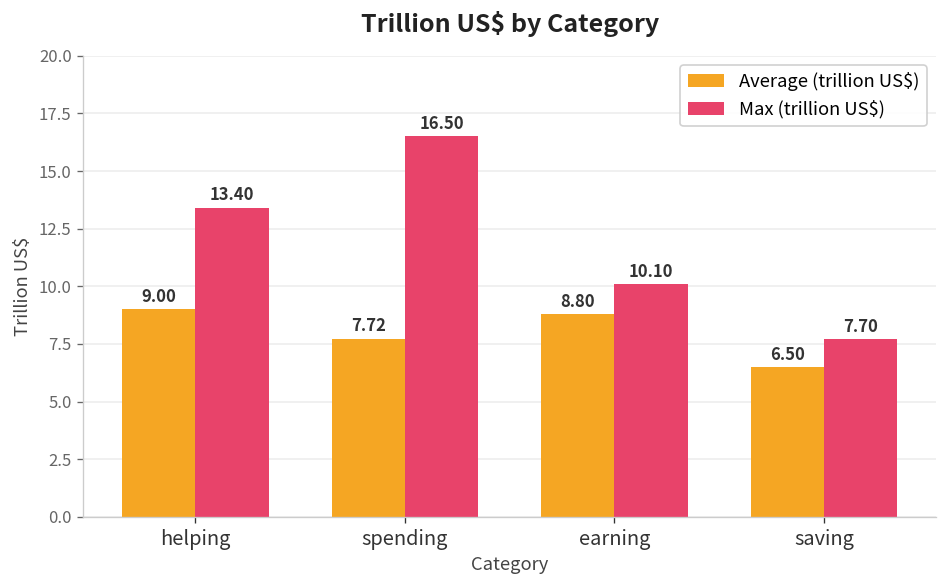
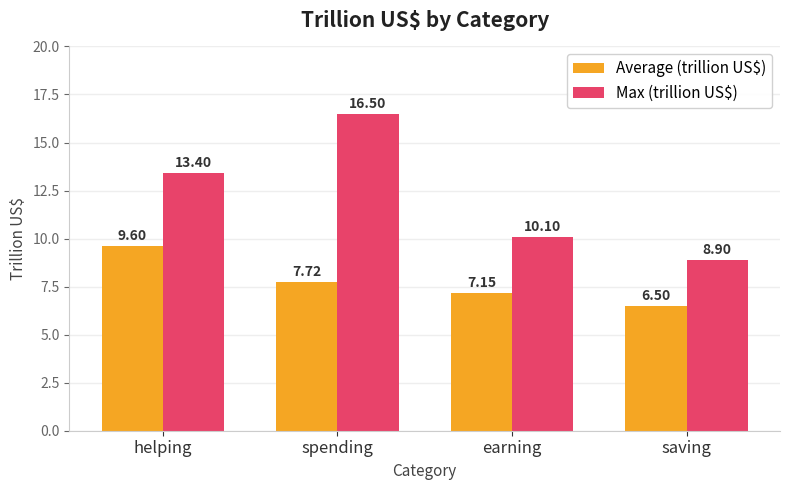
  {
    "Average (trillion US$)": {
-     "helping": 9.00,
+     "helping": 9.60,
      "spending": 7.72,
-     "earning": 8.80,
+     "earning": 7.15,
      "saving": 6.50
    },
    "Max (trillion US$)": {
      "helping": 13.40,
      "spending": 16.50,
      "earning": 10.10,
-     "saving": 7.70
+     "saving": 8.90
    }
  }
